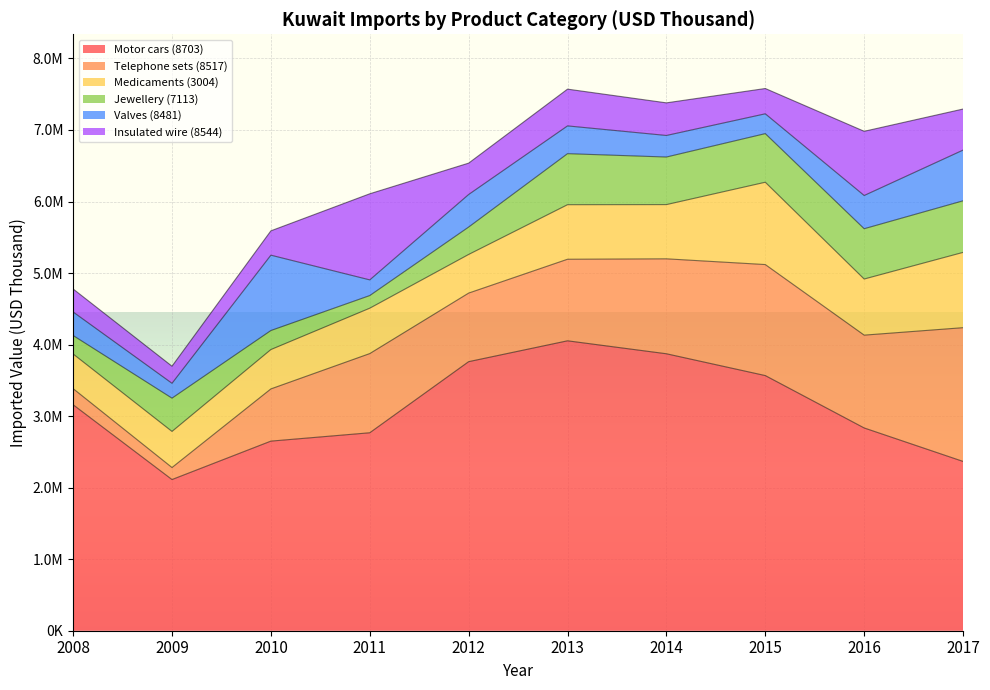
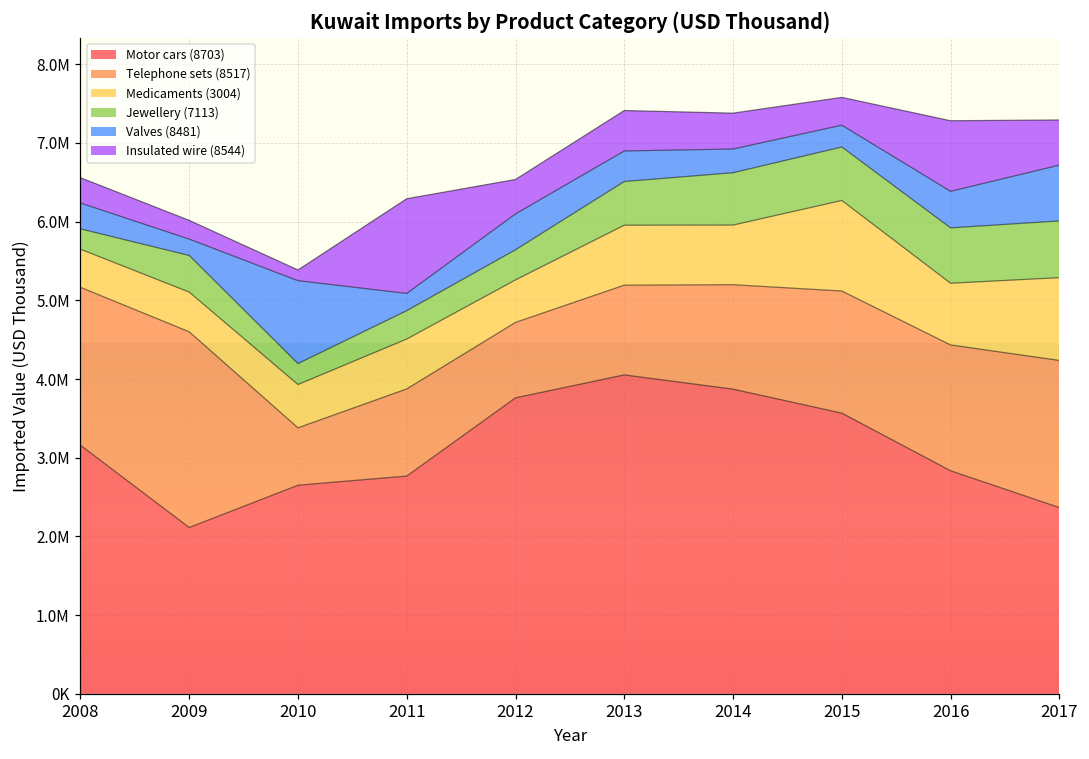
  {
    "Motor cars (8703)": {
      "2008": 3200000,
      "2009": 2100000,
      "2010": 2700000,
      "2011": 2800000,
      "2012": 3800000,
      "2013": 4100000,
      "2014": 3900000,
      "2015": 3600000,
      "2016": 2800000,
      "2017": 2400000
    },
    "Telephone sets (8517)": {
-     "2008": 200000,
-     "2009": 200000,
+     "2008": 2000000,
+     "2009": 2500000,
      "2010": 700000,
      "2011": 1100000,
      "2012": 1000000,
      "2013": 1100000,
      "2014": 1300000,
      "2015": 1600000,
-     "2016": 1300000,
+     "2016": 1600000,
      "2017": 1900000
    },
    "Medicaments (3004)": {
      "2008": 500000,
      "2009": 500000,
      "2010": 600000,
      "2011": 600000,
      "2012": 500000,
      "2013": 800000,
      "2014": 800000,
      "2015": 1200000,
      "2016": 800000,
      "2017": 1100000
    },
    "Jewellery (7113)": {
      "2008": 300000,
      "2009": 500000,
      "2010": 300000,
-     "2011": 200000,
+     "2011": 400000,
      "2012": 400000,
-     "2013": 700000,
+     "2013": 600000,
      "2014": 700000,
      "2015": 700000,
      "2016": 700000,
      "2017": 700000
    },
    "Valves (8481)": {
      "2008": 300000,
      "2009": 200000,
      "2010": 1100000,
      "2011": 200000,
      "2012": 500000,
      "2013": 400000,
      "2014": 300000,
      "2015": 300000,
      "2016": 500000,
      "2017": 700000
    },
    "Insulated wire (8544)": {
      "2008": 300000,
      "2009": 200000,
-     "2010": 300000,
+     "2010": 100000,
      "2011": 1200000,
      "2012": 400000,
      "2013": 500000,
      "2014": 500000,
      "2015": 400000,
      "2016": 900000,
      "2017": 600000
    }
  }
